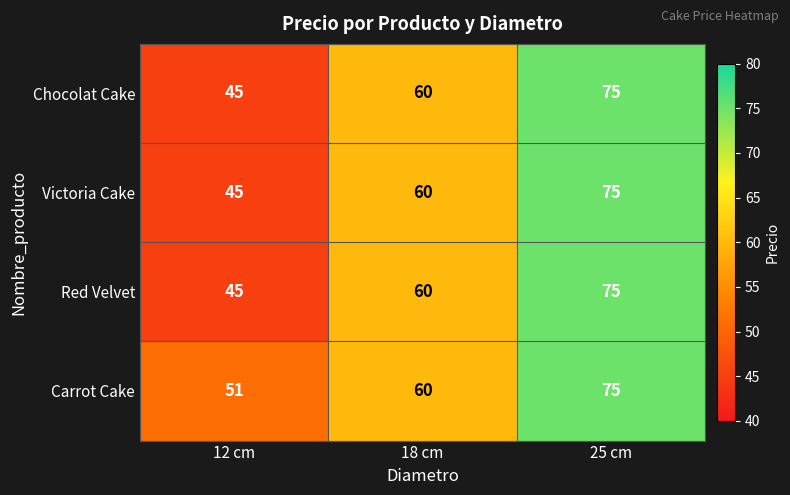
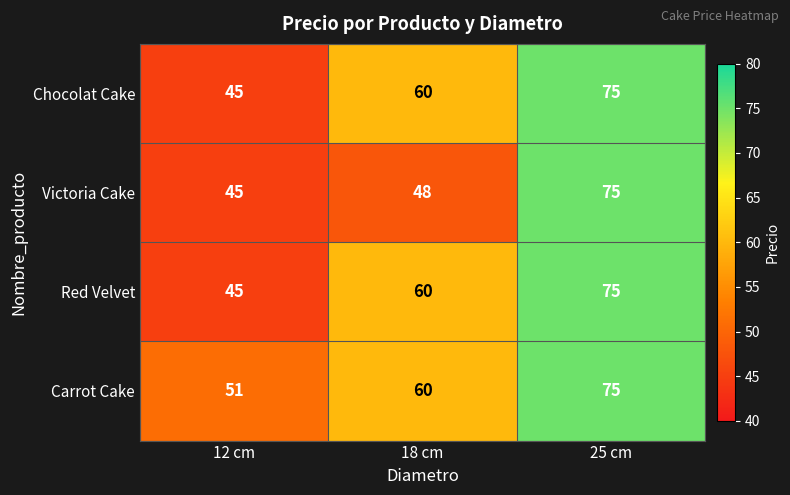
  {
    "Chocolat Cake": {
      "12 cm": 45,
      "18 cm": 60,
      "25 cm": 75
    },
    "Victoria Cake": {
      "12 cm": 45,
-     "18 cm": 60,
+     "18 cm": 48,
      "25 cm": 75
    },
    "Red Velvet": {
      "12 cm": 45,
      "18 cm": 60,
      "25 cm": 75
    },
    "Carrot Cake": {
      "12 cm": 51,
      "18 cm": 60,
      "25 cm": 75
    }
  }
